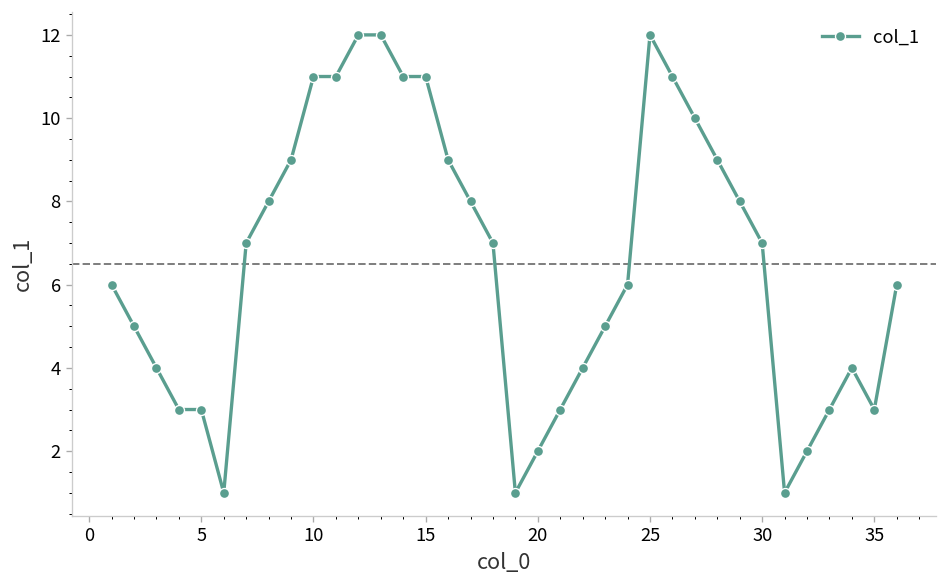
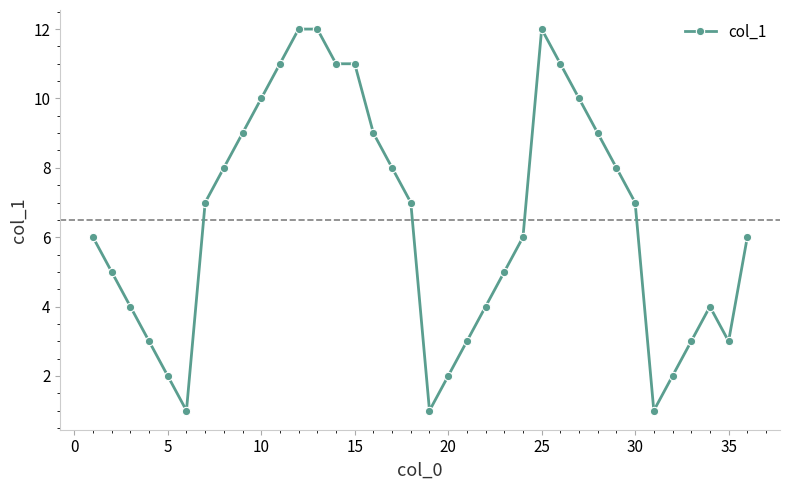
  {
-   "5": 3,
-   "10": 11,
+   "5": 2,
+   "10": 10,
    "15": 11,
    "20": 2,
    "25": 12,
    "30": 7,
    "35": 3
  }
